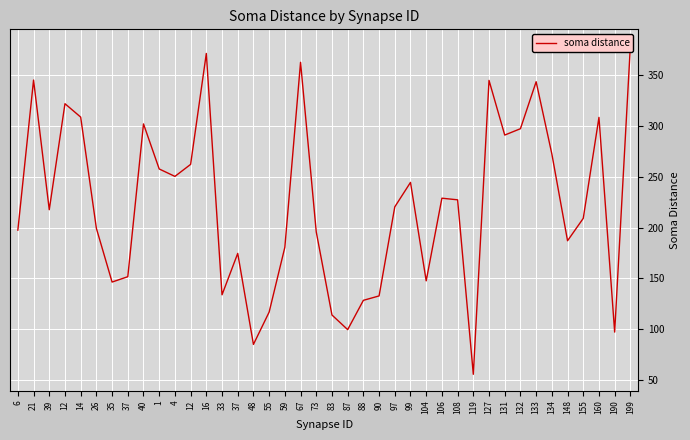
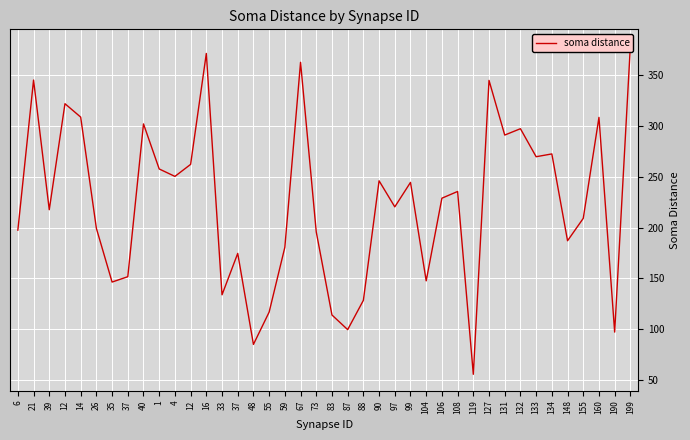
  {
    "6": 198,
    "21": 345,
    "39": 218,
    "14": 309,
    "26": 199,
    "35": 146,
    "40": 302,
    "1": 258,
    "4": 250,
    "16": 371,
    "33": 134,
    "48": 85,
    "55": 117,
    "59": 181,
    "67": 363,
    "73": 196,
    "83": 114,
    "87": 100,
    "88": 128,
-   "90": 133,
+   "90": 246,
    "97": 220,
    "99": 245,
    "104": 148,
    "106": 229,
-   "108": 227,
+   "108": 236,
    "119": 56,
    "127": 345,
    "131": 291,
    "132": 297,
-   "133": 344,
+   "133": 270,
    "134": 273,
    "148": 187,
    "155": 209,
    "160": 309,
    "190": 97
  }
